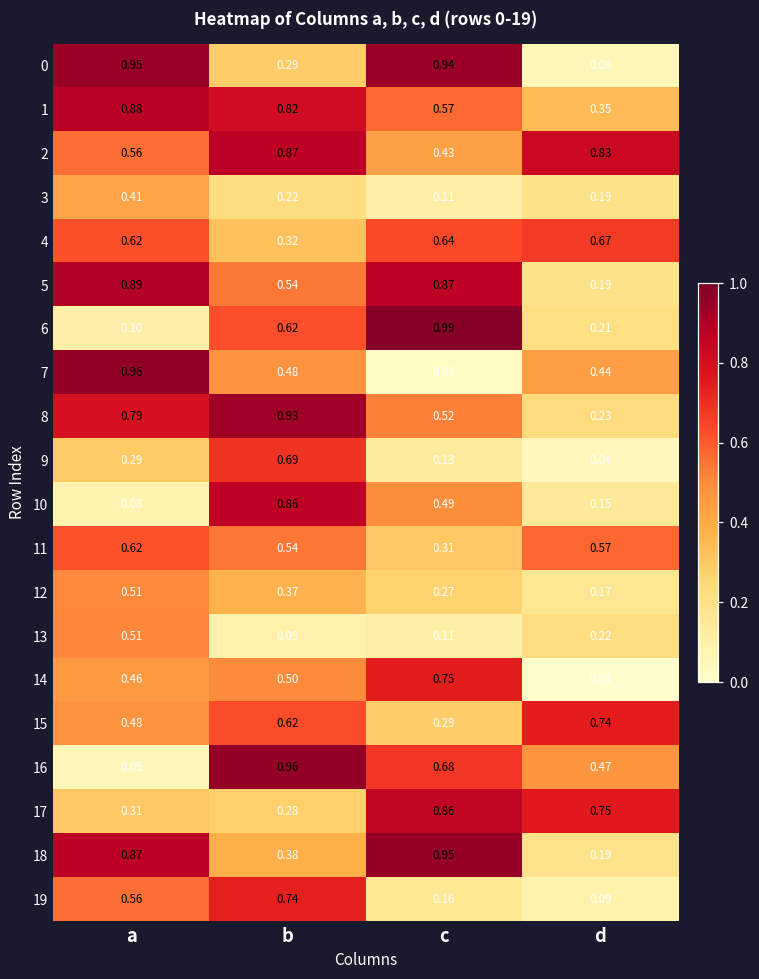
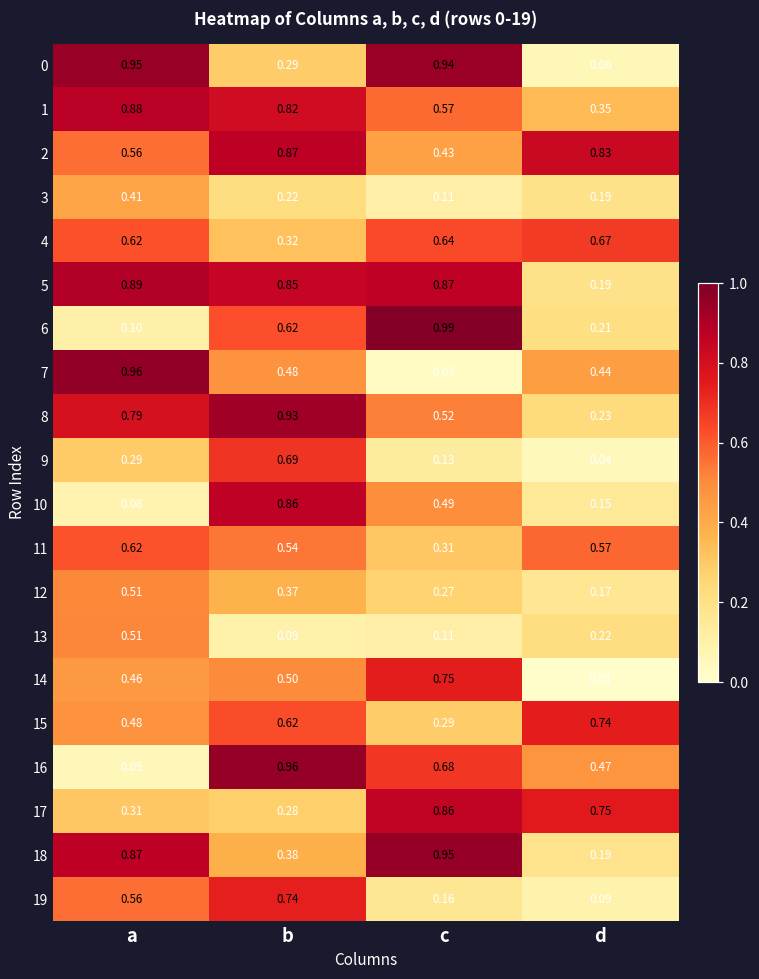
  {
    "0": {
      "a": 0.95,
      "b": 0.29,
      "c": 0.94,
      "d": 0.06
    },
    "1": {
      "a": 0.88,
      "b": 0.82,
      "c": 0.57,
      "d": 0.35
    },
    "2": {
      "a": 0.56,
      "b": 0.87,
      "c": 0.43,
      "d": 0.83
    },
    "3": {
      "a": 0.41,
      "b": 0.22,
      "c": 0.11,
      "d": 0.19
    },
    "4": {
      "a": 0.62,
      "b": 0.32,
      "c": 0.64,
      "d": 0.67
    },
    "5": {
      "a": 0.89,
-     "b": 0.54,
+     "b": 0.85,
      "c": 0.87,
      "d": 0.19
    },
    "6": {
      "a": 0.10,
      "b": 0.62,
      "c": 0.99,
      "d": 0.21
    },
    "7": {
      "a": 0.96,
      "b": 0.48,
      "c": 0.03,
      "d": 0.44
    },
    "8": {
      "a": 0.79,
      "b": 0.93,
      "c": 0.52,
      "d": 0.23
    },
    "9": {
      "a": 0.29,
      "b": 0.69,
      "c": 0.13,
      "d": 0.04
    },
    "10": {
      "a": 0.08,
      "b": 0.86,
      "c": 0.49,
      "d": 0.15
    },
    "11": {
      "a": 0.62,
      "b": 0.54,
      "c": 0.31,
      "d": 0.57
    },
    "12": {
      "a": 0.51,
      "b": 0.37,
      "c": 0.27,
      "d": 0.17
    },
    "13": {
      "a": 0.51,
      "b": 0.09,
      "c": 0.11,
      "d": 0.22
    },
    "14": {
      "a": 0.46,
      "b": 0.50,
      "c": 0.75,
      "d": 0.01
    },
    "15": {
      "a": 0.48,
      "b": 0.62,
      "c": 0.29,
      "d": 0.74
    },
    "16": {
      "a": 0.05,
      "b": 0.96,
      "c": 0.68,
      "d": 0.47
    },
    "17": {
      "a": 0.31,
      "b": 0.28,
      "c": 0.86,
      "d": 0.75
    },
    "18": {
      "a": 0.87,
      "b": 0.38,
      "c": 0.95,
      "d": 0.19
    },
    "19": {
      "a": 0.56,
      "b": 0.74,
      "c": 0.16,
      "d": 0.09
    }
  }
